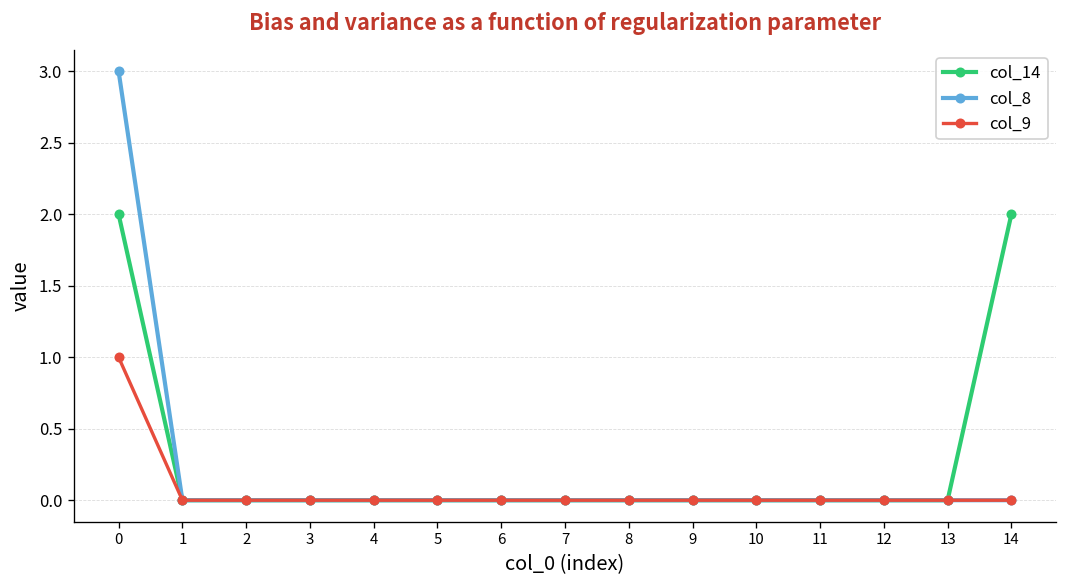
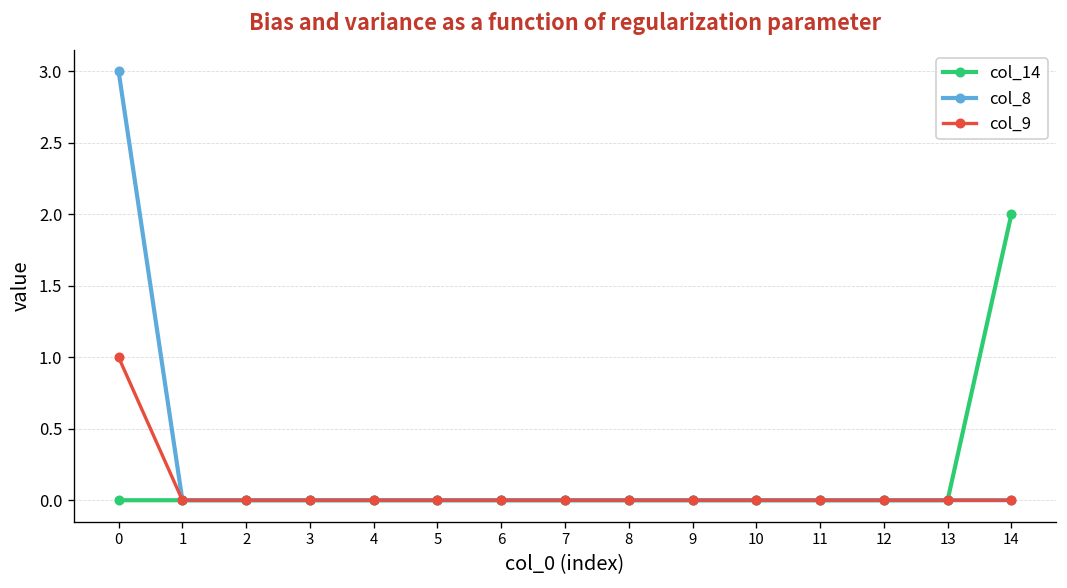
  {
    "col_14": {
-     "0": 2,
+     "0": 0,
      "14": 2
    },
    "col_8": {
      "0": 3
    },
    "col_9": {
      "0": 1
    }
  }
